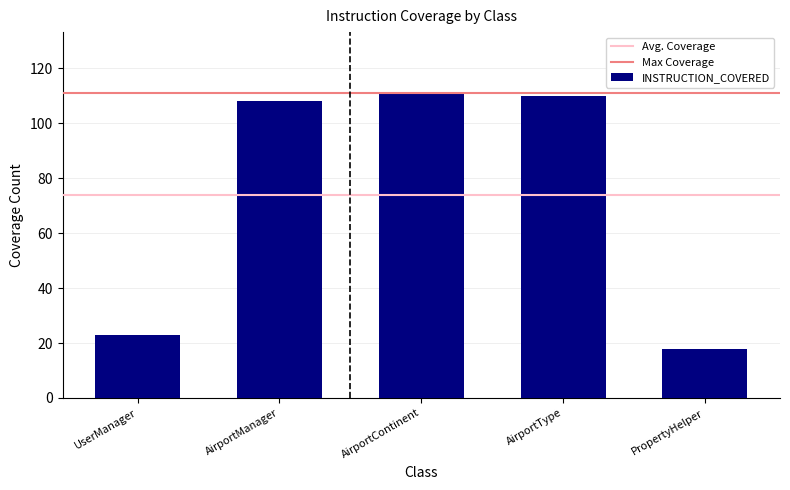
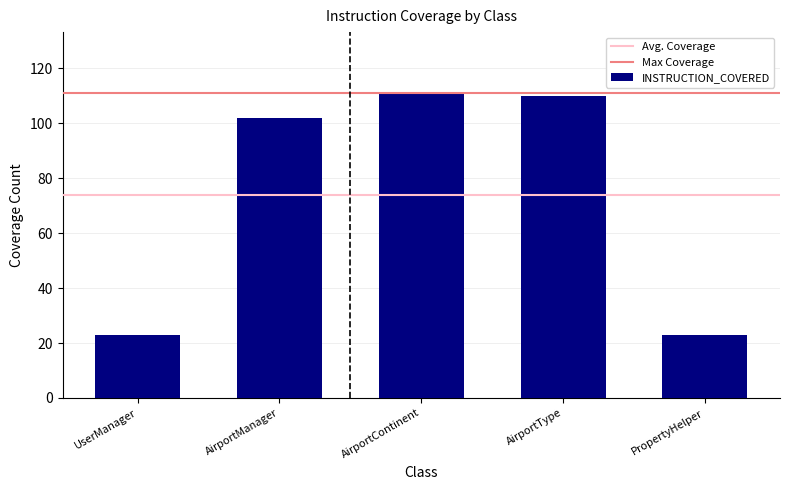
  {
    "UserManager": 23,
-   "AirportManager": 108,
+   "AirportManager": 102,
    "AirportContinent": 111,
    "AirportType": 110,
-   "PropertyHelper": 18
+   "PropertyHelper": 23
  }
